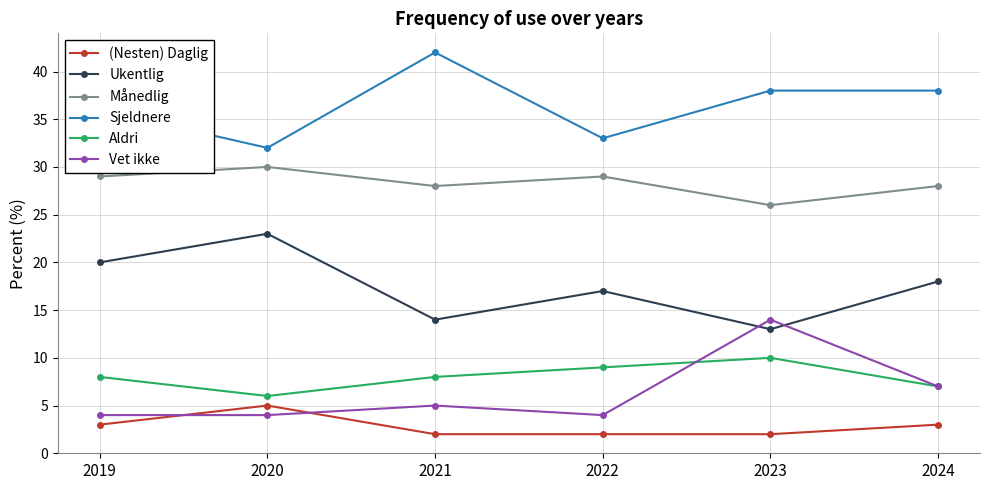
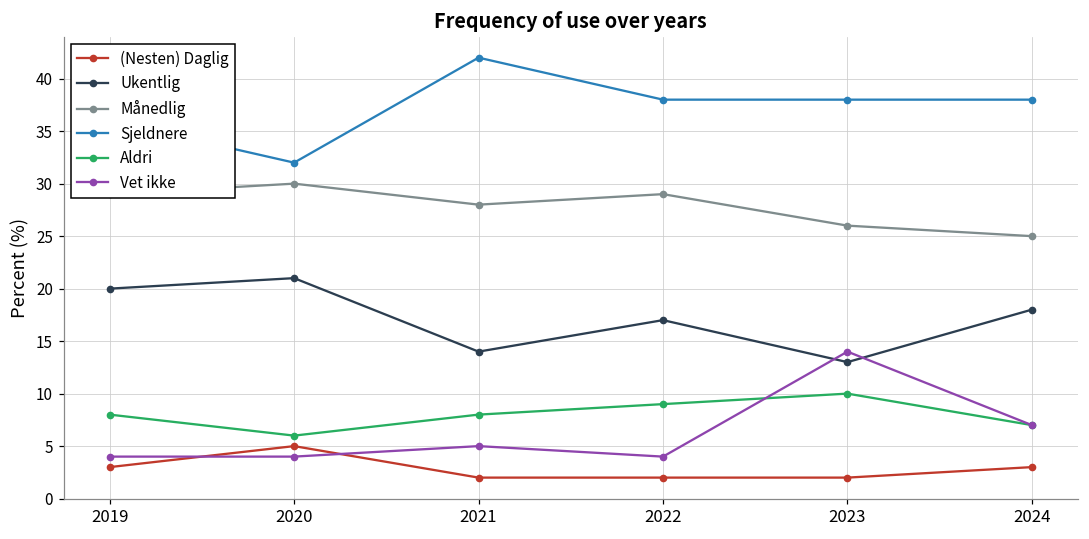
  {
    "(Nesten) Daglig": {
      "2019": 3,
      "2020": 5,
      "2021": 2,
      "2022": 2,
      "2023": 2,
      "2024": 3
    },
    "Ukentlig": {
      "2019": 20,
-     "2020": 23,
+     "2020": 21,
      "2021": 14,
      "2022": 17,
      "2023": 13,
      "2024": 18
    },
    "Månedlig": {
      "2019": 29,
      "2020": 30,
      "2021": 28,
      "2022": 29,
      "2023": 26,
-     "2024": 28
+     "2024": 25
    },
    "Sjeldnere": {
      "2020": 32,
      "2021": 42,
-     "2022": 33,
+     "2022": 38,
      "2023": 38,
      "2024": 38
    },
    "Aldri": {
      "2019": 8,
      "2020": 6,
      "2021": 8,
      "2022": 9,
      "2023": 10
    },
    "Vet ikke": {
      "2019": 4,
      "2020": 4,
      "2021": 5,
      "2022": 4,
      "2023": 14
    }
  }
